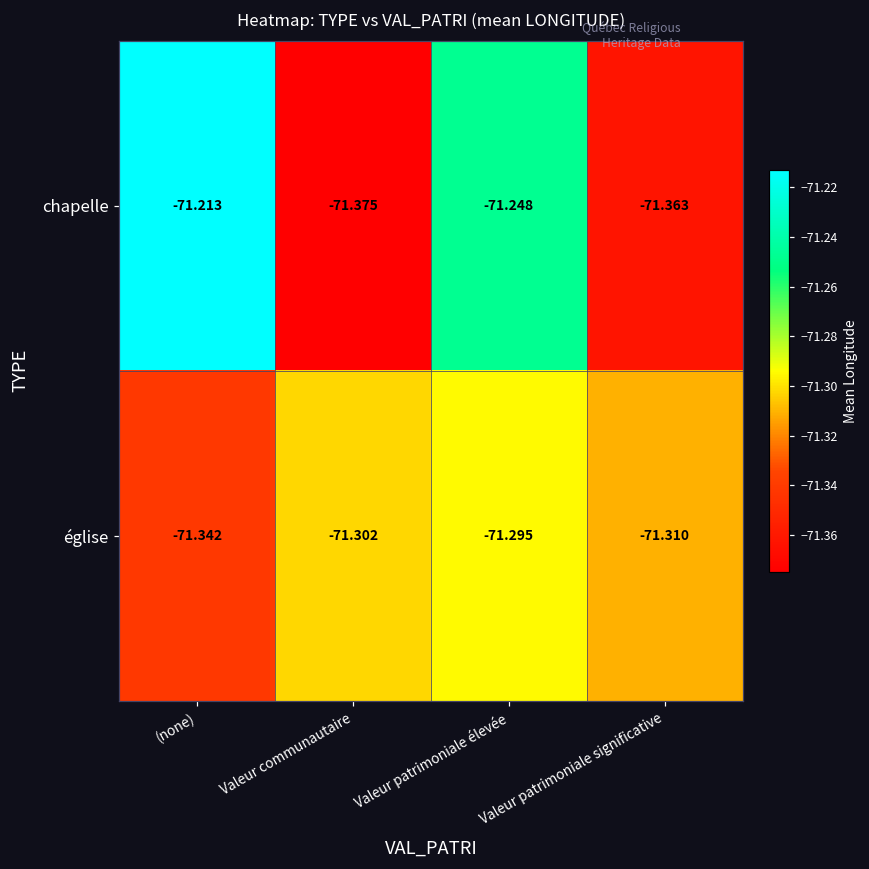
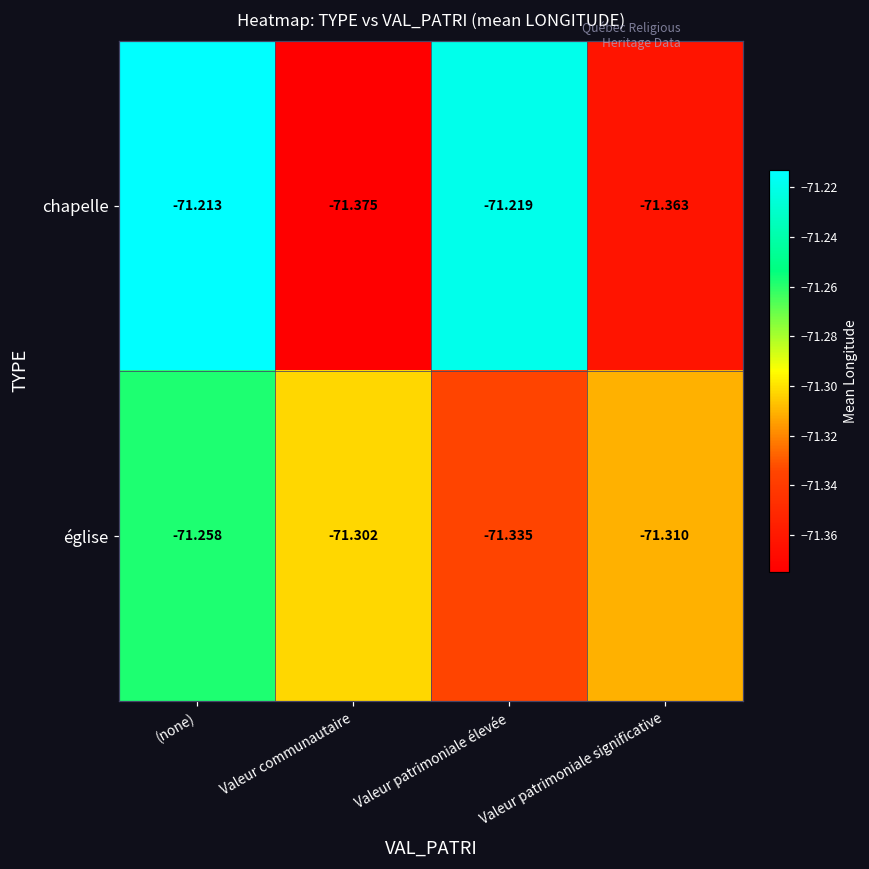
  {
    "chapelle": {
      "(none)": -71.213,
      "Valeur communautaire": -71.375,
-     "Valeur patrimoniale élevée": -71.248,
+     "Valeur patrimoniale élevée": -71.219,
      "Valeur patrimoniale significative": -71.363
    },
    "église": {
-     "(none)": -71.342,
+     "(none)": -71.258,
      "Valeur communautaire": -71.302,
-     "Valeur patrimoniale élevée": -71.295,
+     "Valeur patrimoniale élevée": -71.335,
      "Valeur patrimoniale significative": -71.310
    }
  }
